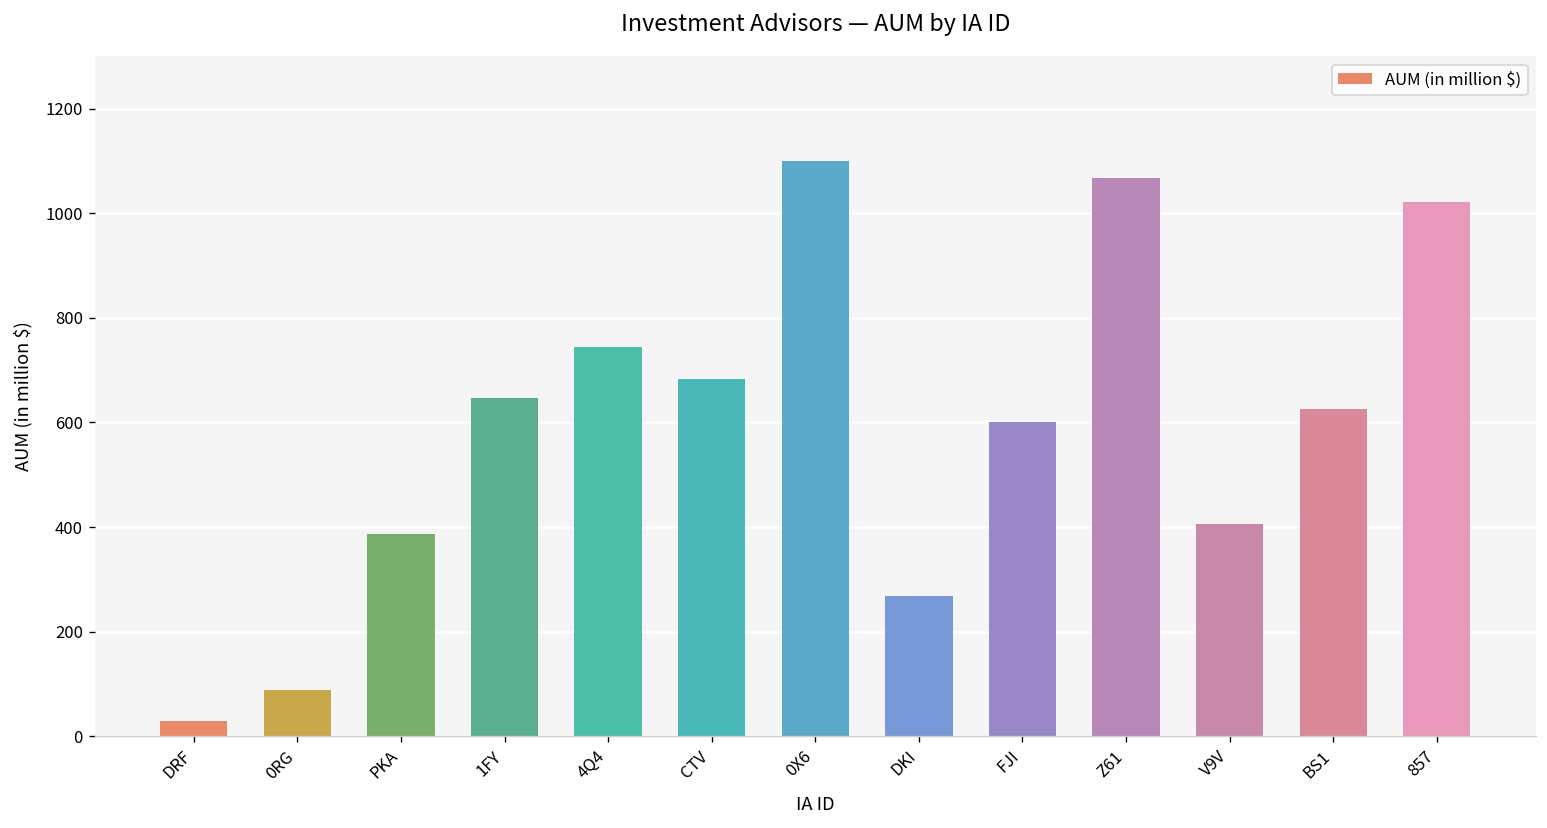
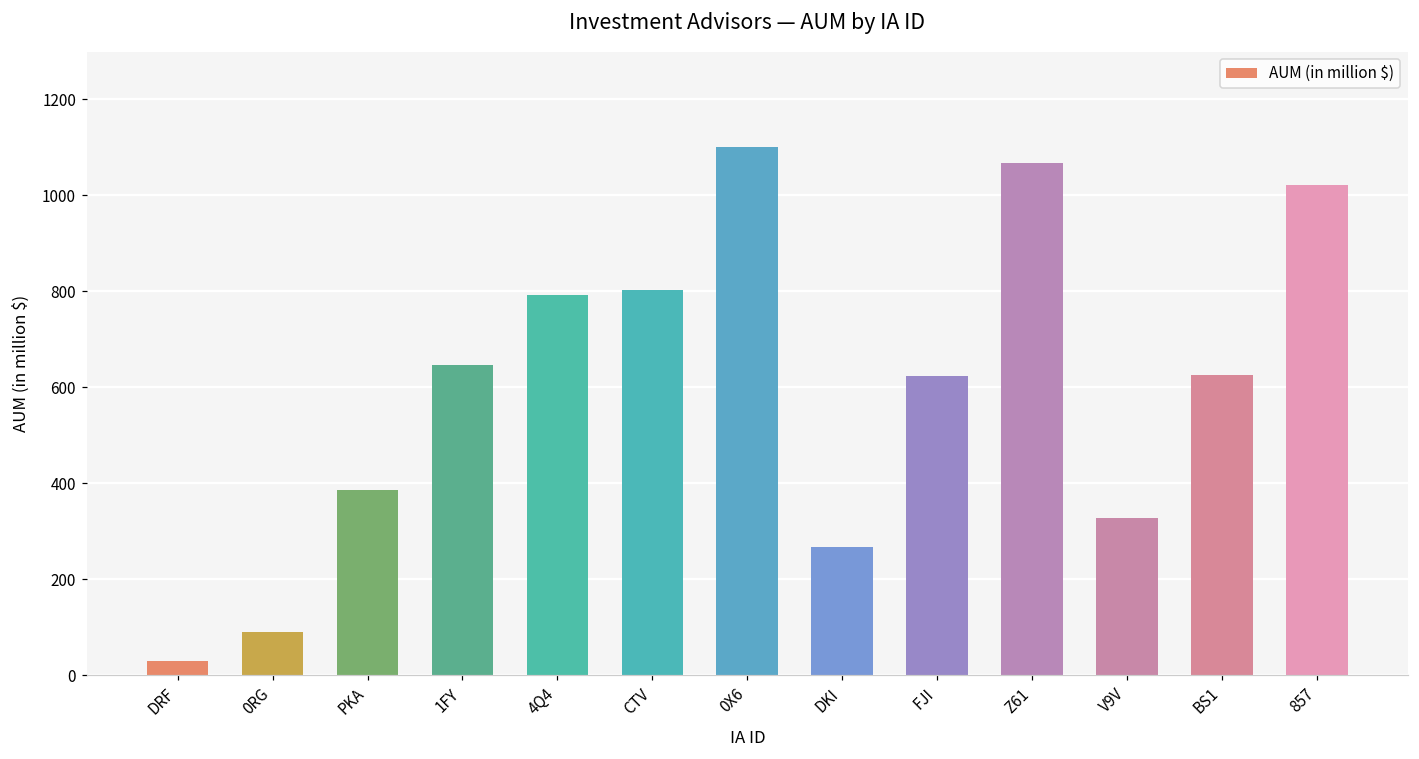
  {
    "DRF": 30,
    "0RG": 90,
    "PKA": 390,
    "1FY": 650,
-   "4Q4": 740,
-   "CTV": 680,
+   "4Q4": 790,
+   "CTV": 800,
    "0X6": 1100,
    "DKI": 270,
-   "FJI": 600,
+   "FJI": 620,
    "Z61": 1070,
-   "V9V": 410,
+   "V9V": 330,
    "BS1": 630,
    "857": 1020
  }
